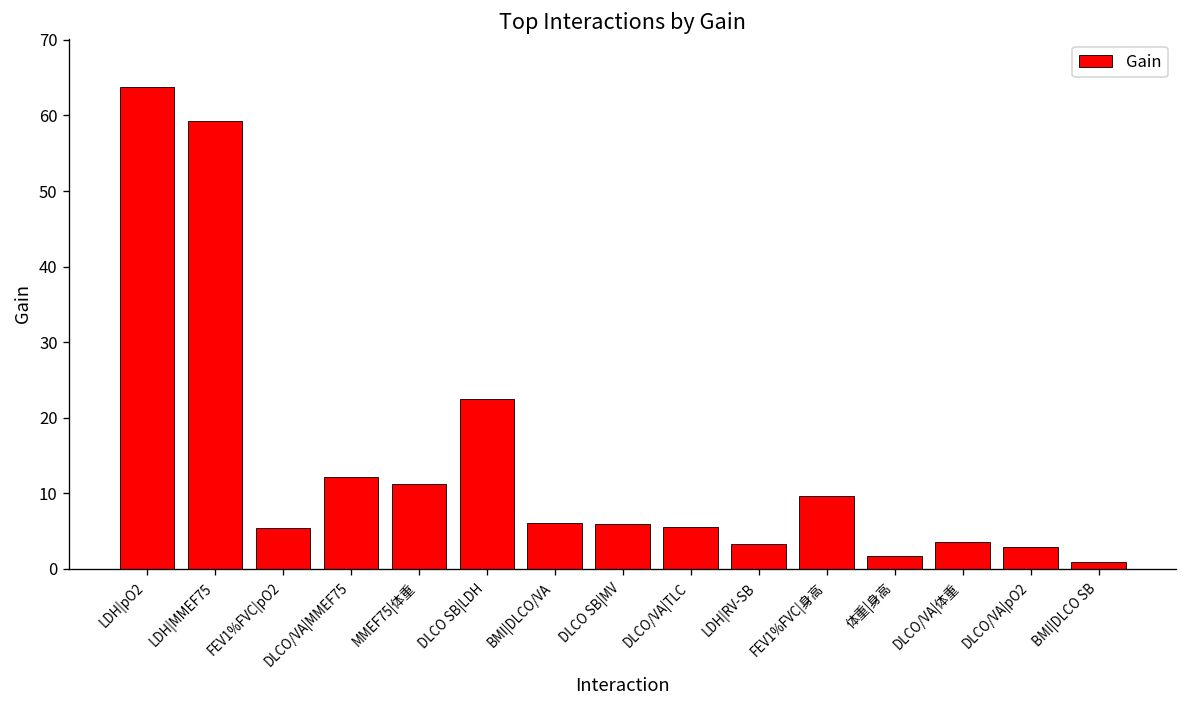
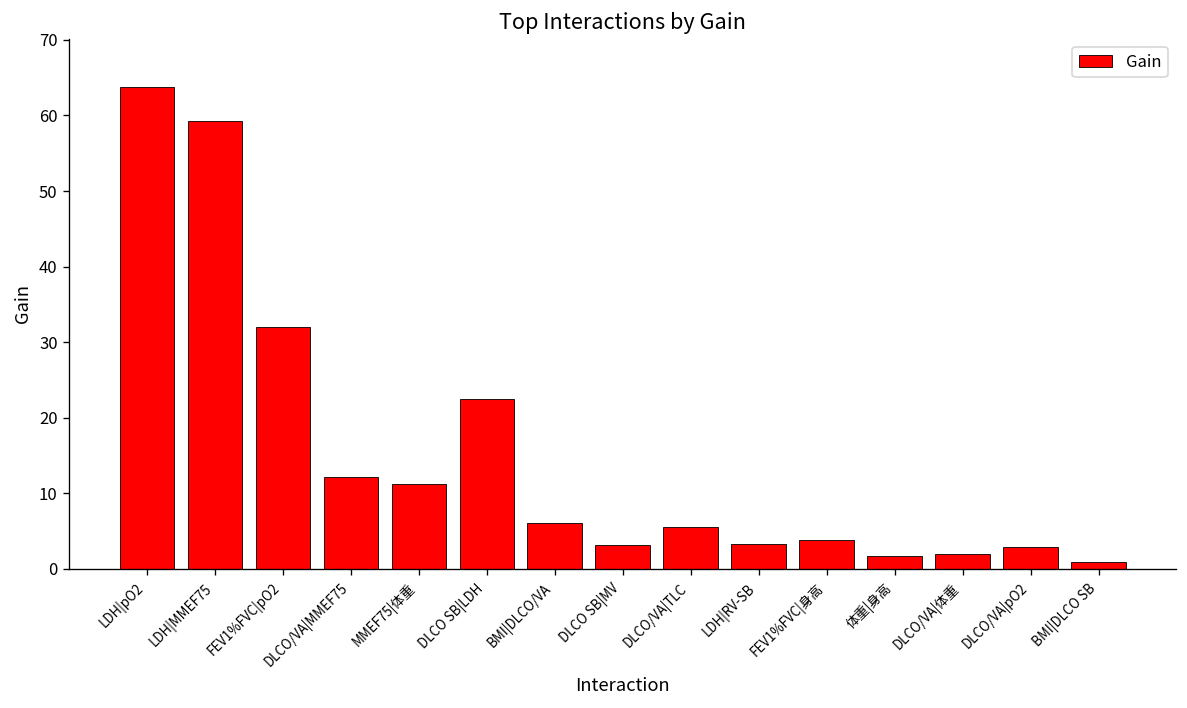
  {
    "LDH|pO2": 64,
    "LDH|MMEF75": 59,
-   "FEV1%FVC|pO2": 5,
+   "FEV1%FVC|pO2": 32,
    "DLCO/VA|MMEF75": 12,
    "MMEF75|体重": 11,
    "DLCO SB|LDH": 22,
    "BMI|DLCO/VA": 6,
-   "DLCO SB|MV": 6,
+   "DLCO SB|MV": 3,
    "DLCO/VA|TLC": 6,
    "LDH|RV-SB": 3,
-   "FEV1%FVC|身高": 10,
+   "FEV1%FVC|身高": 4,
    "体重|身高": 2,
-   "DLCO/VA|体重": 4,
+   "DLCO/VA|体重": 2,
    "DLCO/VA|pO2": 3,
    "BMI|DLCO SB": 1
  }
